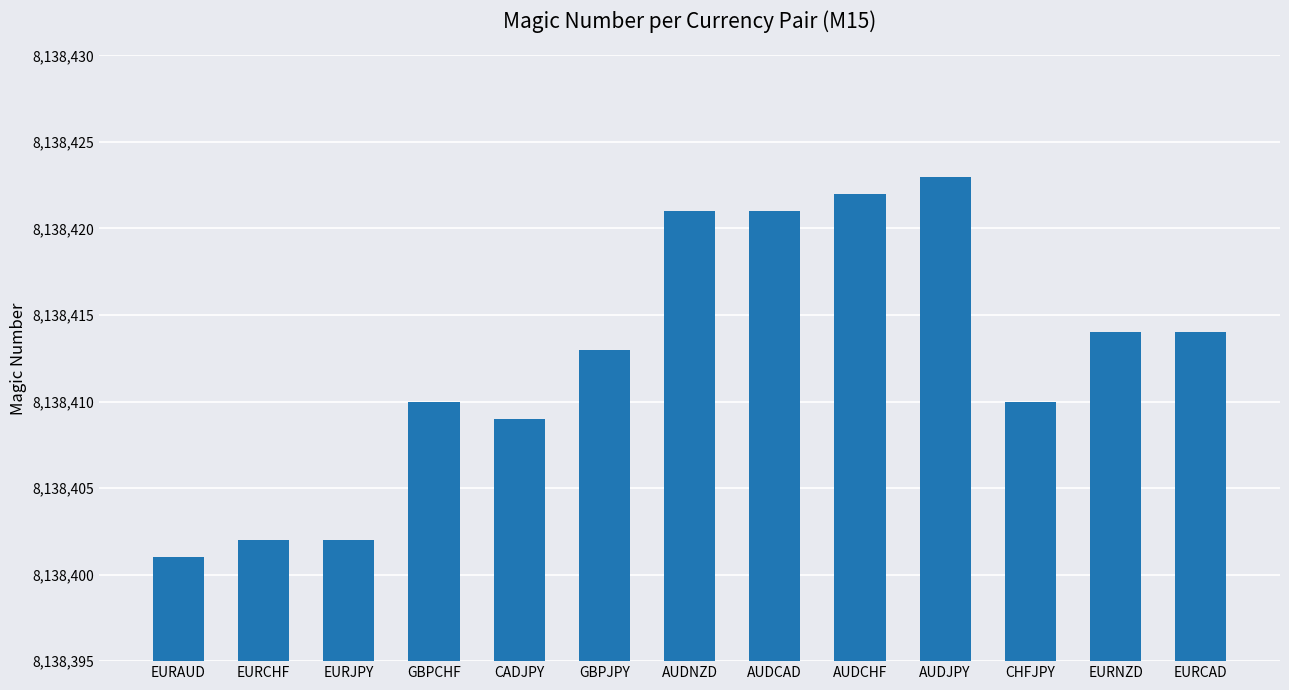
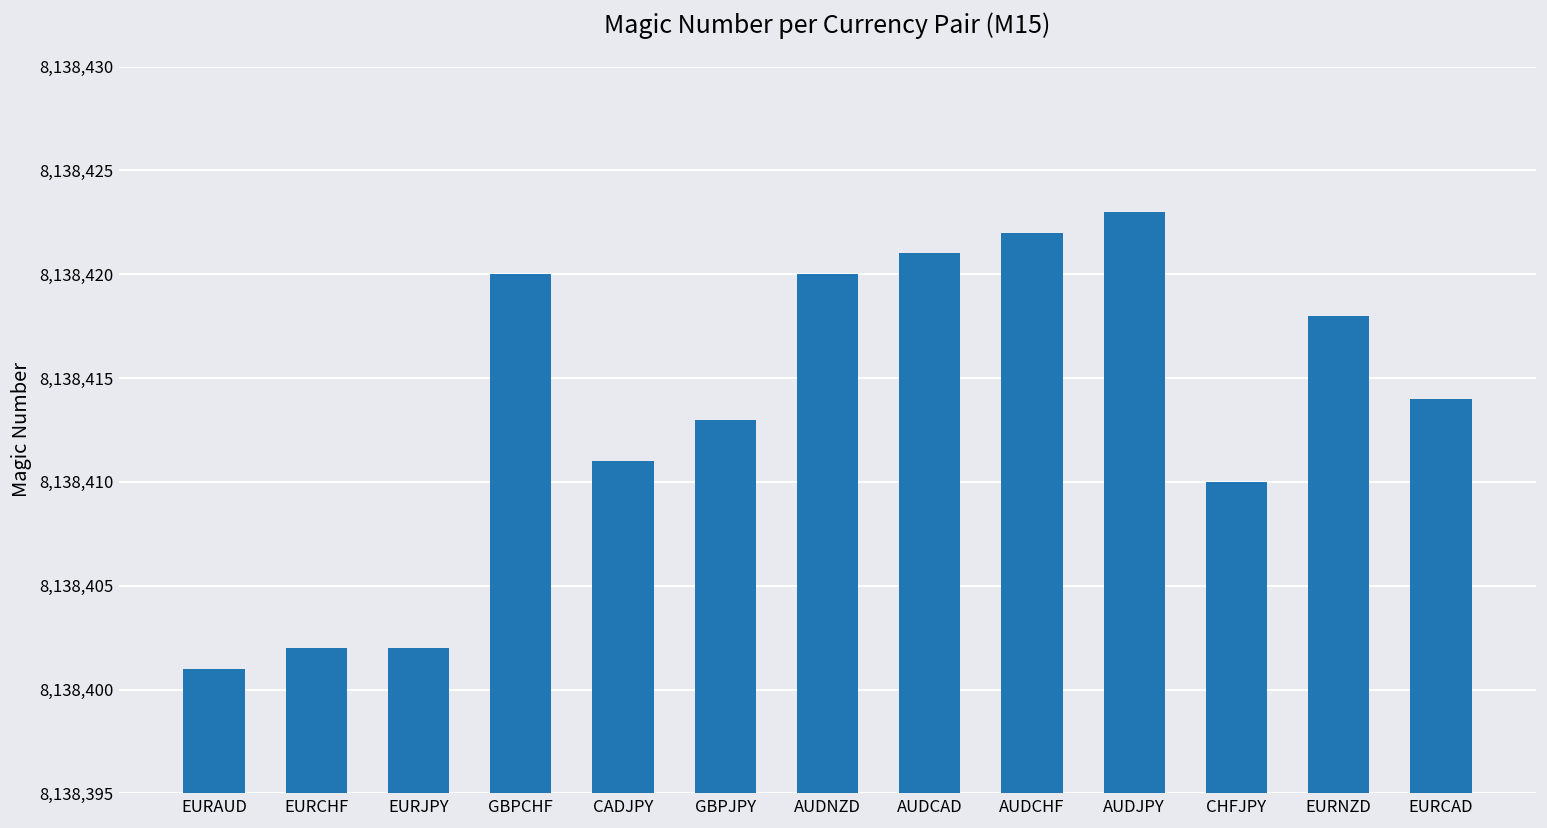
  {
    "EURAUD": "8,138,401",
    "EURCHF": "8,138,402",
    "EURJPY": "8,138,402",
-   "GBPCHF": "8,138,410",
-   "CADJPY": "8,138,409",
+   "GBPCHF": "8,138,420",
+   "CADJPY": "8,138,411",
    "GBPJPY": "8,138,413",
-   "AUDNZD": "8,138,421",
+   "AUDNZD": "8,138,420",
    "AUDCAD": "8,138,421",
    "AUDCHF": "8,138,422",
    "AUDJPY": "8,138,423",
    "CHFJPY": "8,138,410",
-   "EURNZD": "8,138,414",
+   "EURNZD": "8,138,418",
    "EURCAD": "8,138,414"
  }
